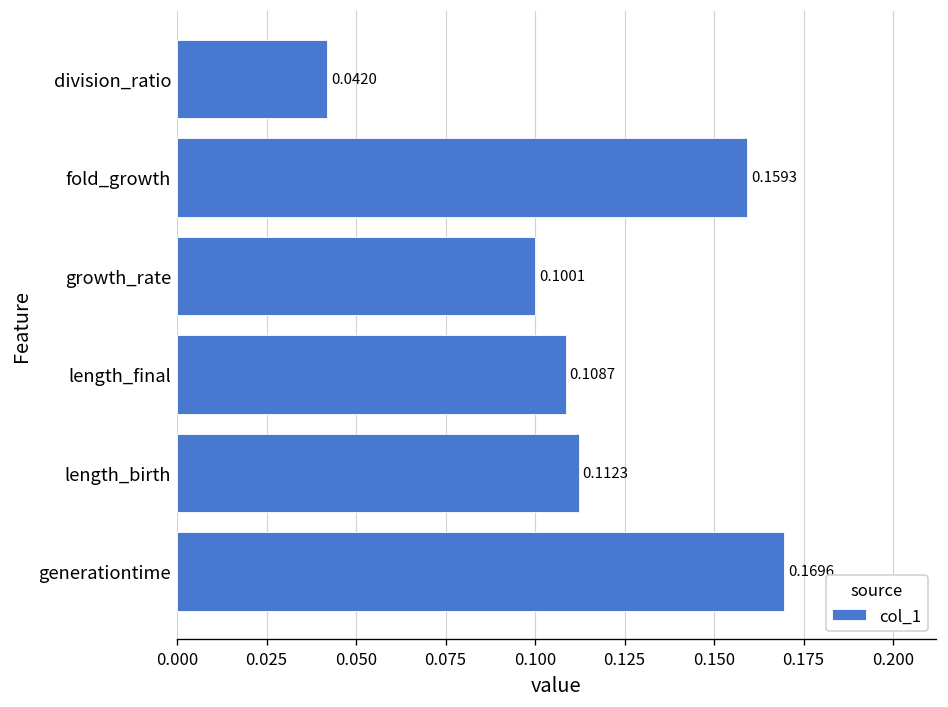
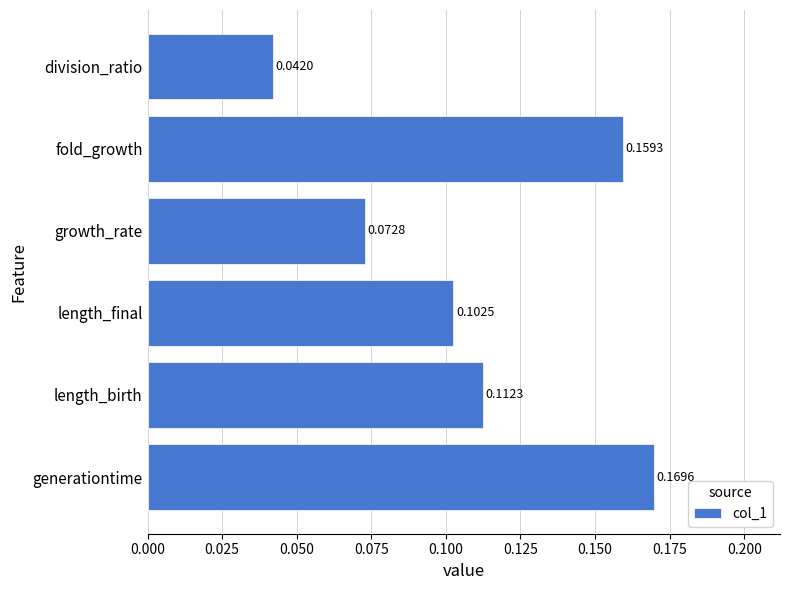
  {
    "division_ratio": 0.0420,
    "fold_growth": 0.1593,
-   "growth_rate": 0.1001,
-   "length_final": 0.1087,
+   "growth_rate": 0.0728,
+   "length_final": 0.1025,
    "length_birth": 0.1123
  }
